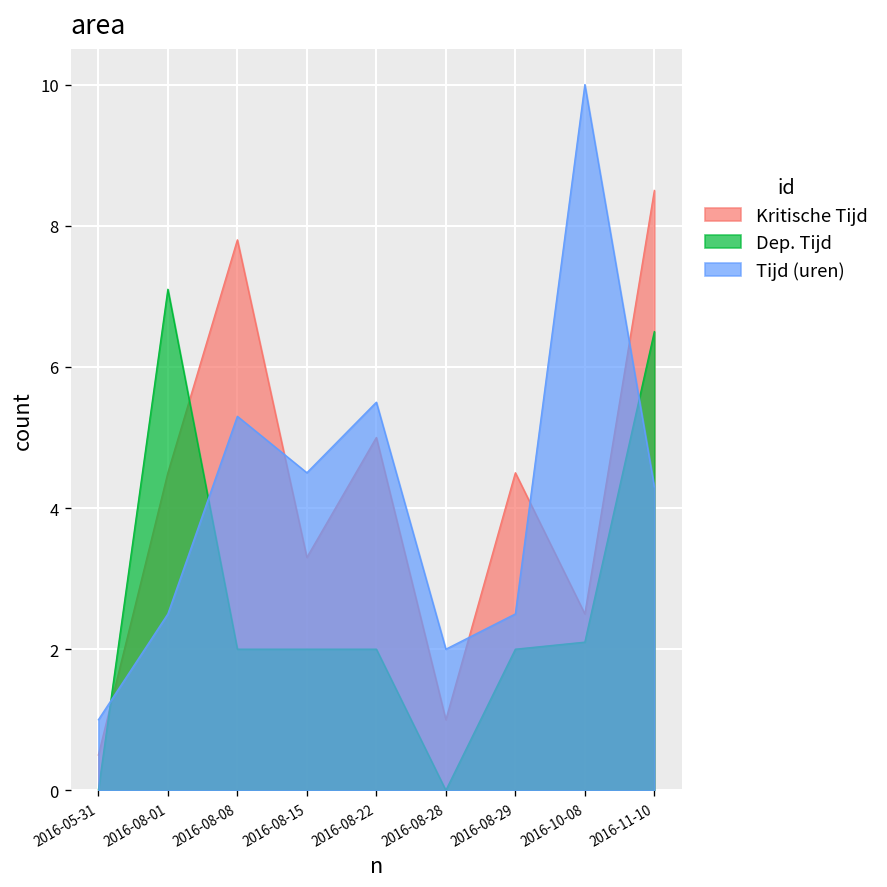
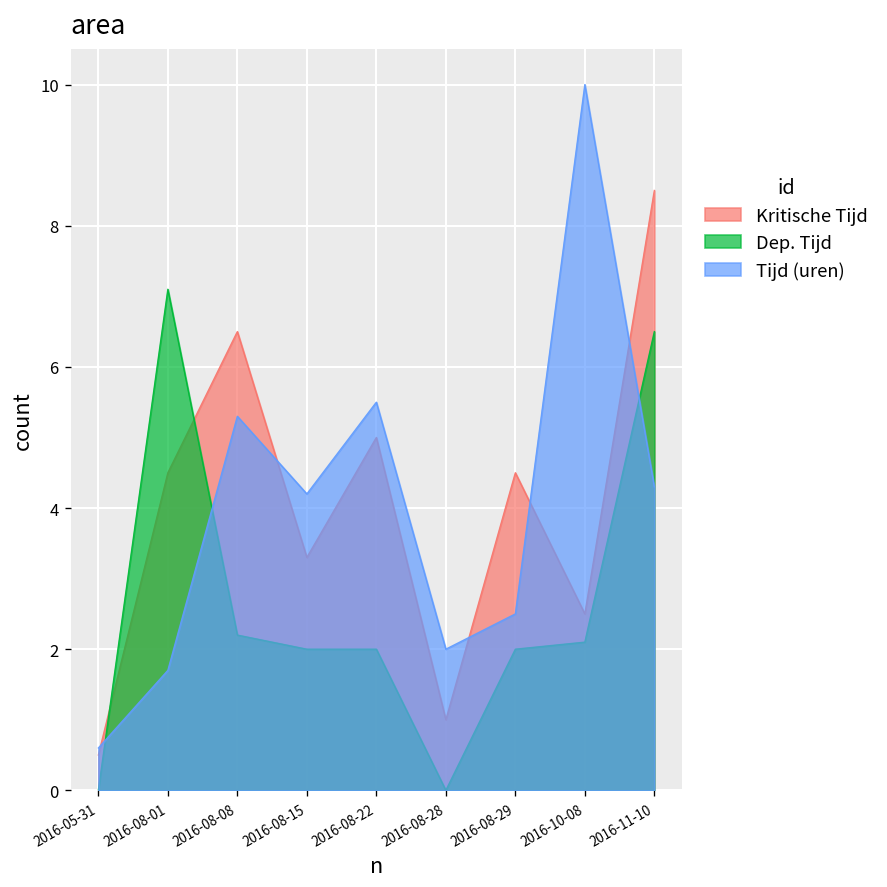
  {
    "Kritische Tijd": {
      "2016-05-31": 0.5,
      "2016-08-01": 4.5,
-     "2016-08-08": 7.8,
+     "2016-08-08": 6.5,
      "2016-08-15": 3.3,
      "2016-08-22": 5.0,
      "2016-08-28": 1.0,
      "2016-08-29": 4.5,
      "2016-10-08": 2.5,
      "2016-11-10": 8.5
    },
    "Dep. Tijd": {
      "2016-05-31": 0.0,
      "2016-08-01": 7.1,
-     "2016-08-08": 2.0,
+     "2016-08-08": 2.2,
      "2016-08-15": 2.0,
      "2016-08-22": 2.0,
      "2016-08-28": 0.0,
      "2016-08-29": 2.0,
      "2016-10-08": 2.1,
      "2016-11-10": 6.5
    },
    "Tijd (uren)": {
-     "2016-05-31": 1.0,
-     "2016-08-01": 2.5,
+     "2016-05-31": 0.6,
+     "2016-08-01": 1.7,
      "2016-08-08": 5.3,
-     "2016-08-15": 4.5,
+     "2016-08-15": 4.2,
      "2016-08-22": 5.5,
      "2016-08-28": 2.0,
      "2016-08-29": 2.5,
      "2016-10-08": 10.0,
      "2016-11-10": 4.3
    }
  }
